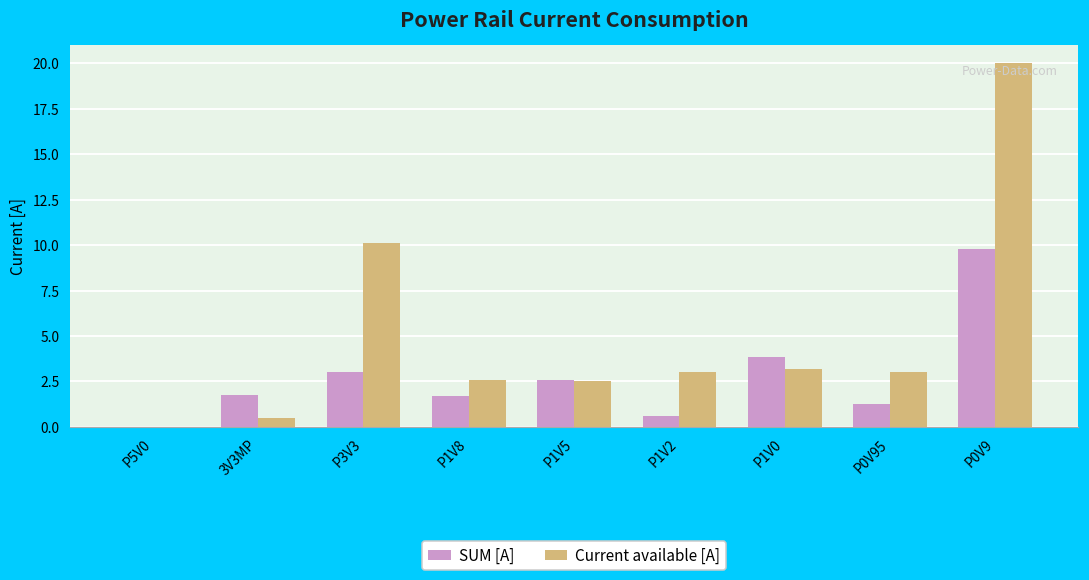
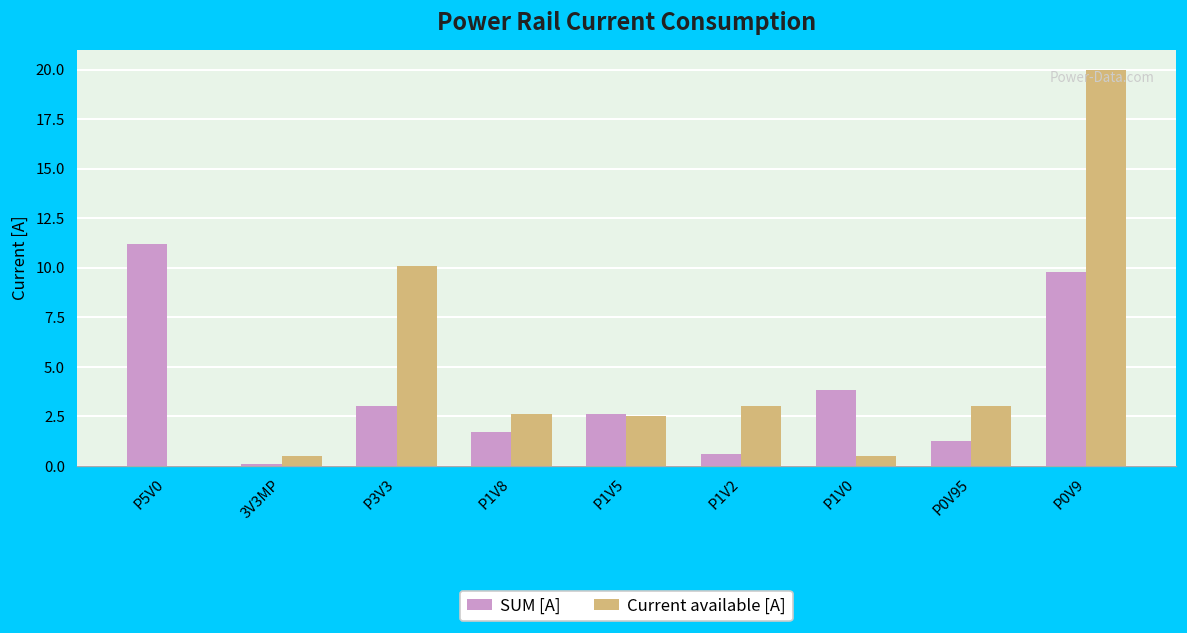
  {
    "SUM [A]": {
-     "P5V0": 0.0,
-     "3V3MP": 1.7,
+     "P5V0": 11.2,
+     "3V3MP": 0.1,
      "P3V3": 3.0,
      "P1V8": 1.7,
      "P1V5": 2.6,
      "P1V2": 0.6,
      "P1V0": 3.9,
      "P0V95": 1.3,
      "P0V9": 9.8
    },
    "Current available [A]": {
      "P5V0": 0.0,
      "3V3MP": 0.5,
      "P3V3": 10.1,
      "P1V8": 2.6,
      "P1V5": 2.5,
      "P1V2": 3.0,
-     "P1V0": 3.2,
+     "P1V0": 0.5,
      "P0V95": 3.0,
      "P0V9": 20.0
    }
  }
